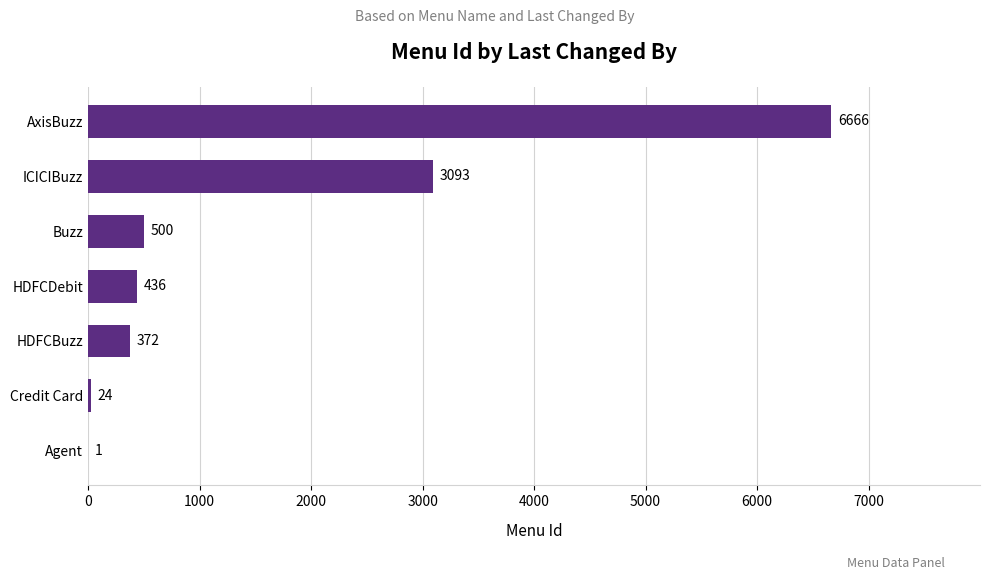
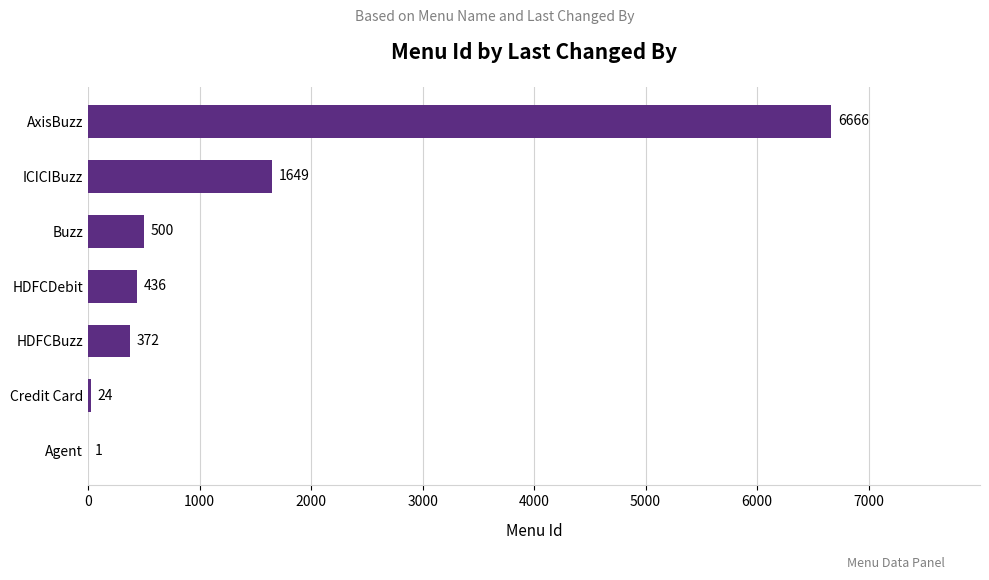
  {
    "AxisBuzz": 6666,
-   "ICICIBuzz": 3093,
+   "ICICIBuzz": 1649,
    "Buzz": 500,
    "HDFCDebit": 436,
    "HDFCBuzz": 372,
    "Credit Card": 24,
    "Agent": 1
  }
